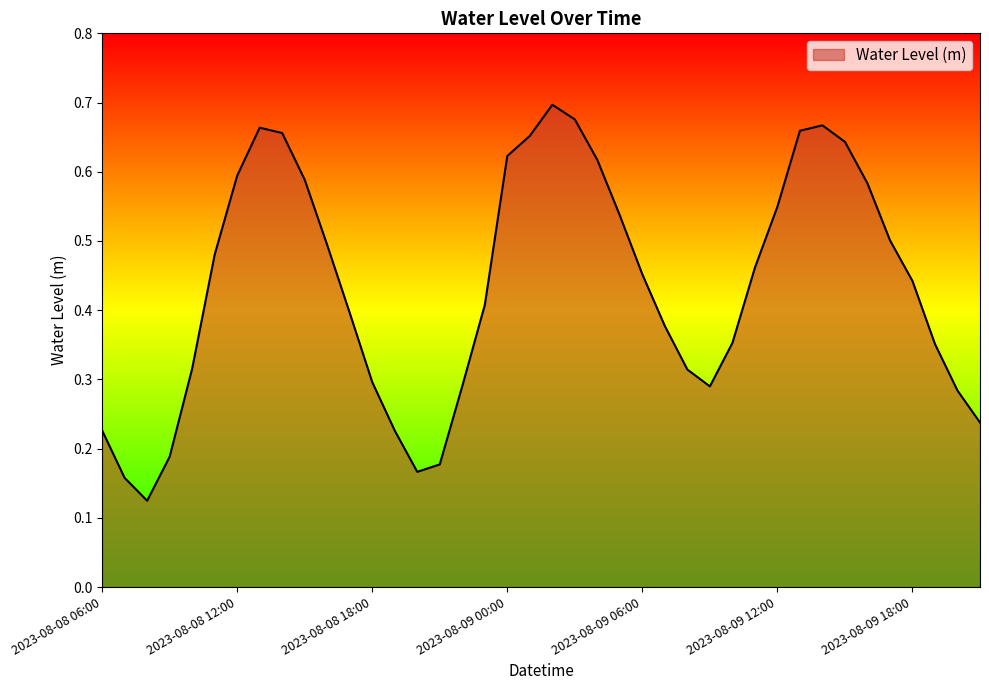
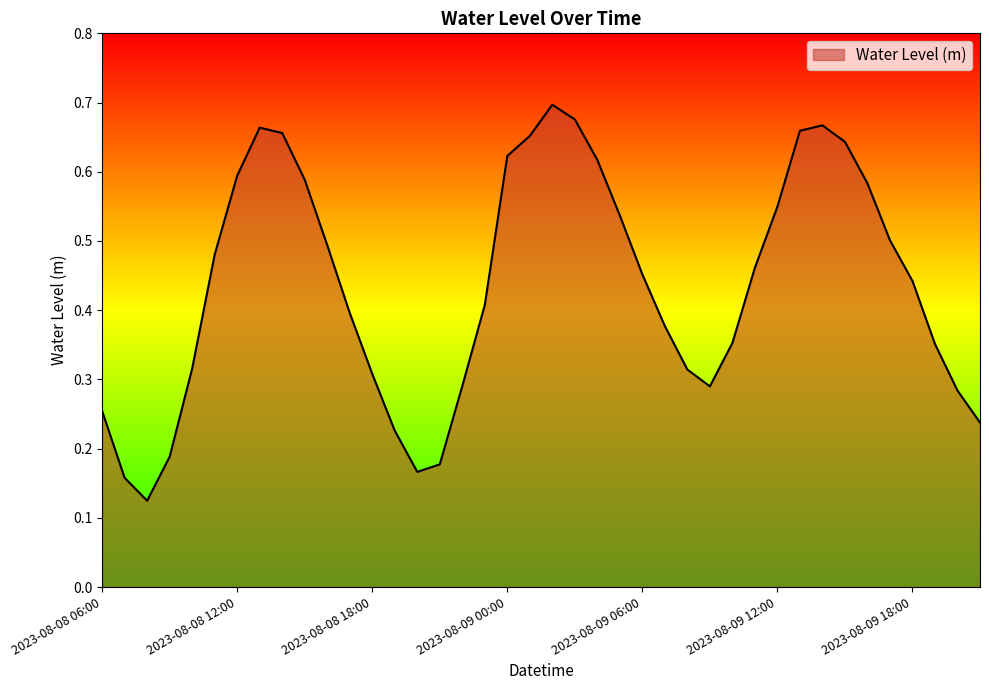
  {
-   "2023-08-08 06:00": 0.23,
+   "2023-08-08 06:00": 0.25,
    "2023-08-08 12:00": 0.59,
-   "2023-08-08 18:00": 0.30,
+   "2023-08-08 18:00": 0.31,
    "2023-08-09 00:00": 0.62,
    "2023-08-09 06:00": 0.45,
    "2023-08-09 12:00": 0.55,
    "2023-08-09 18:00": 0.44
  }
